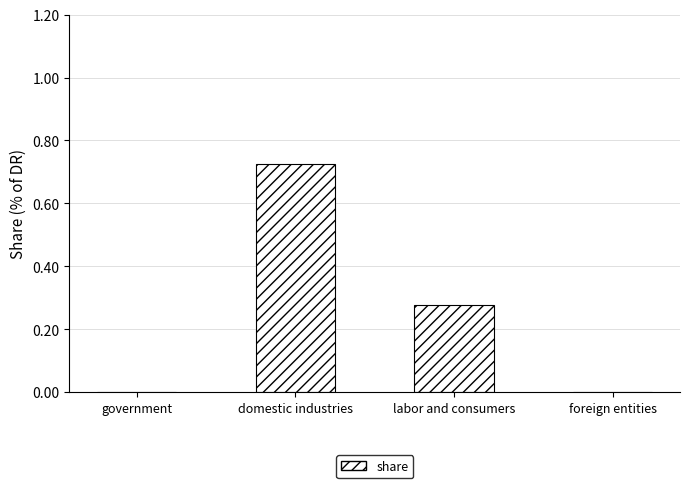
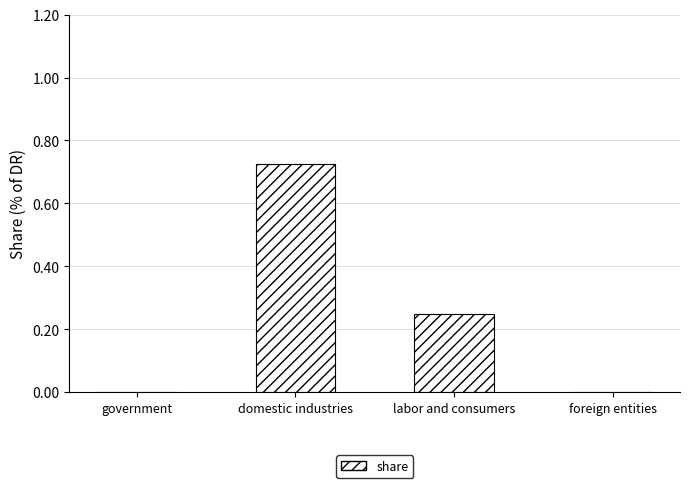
  {
    "government": 0.00,
    "domestic industries": 0.72,
-   "labor and consumers": 0.28,
+   "labor and consumers": 0.25,
    "foreign entities": 0.00
  }
